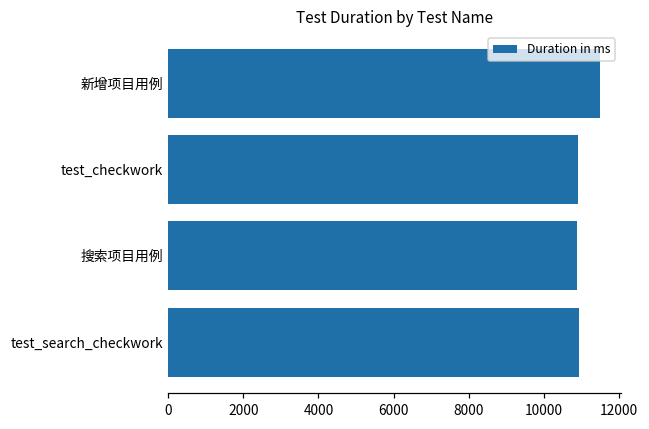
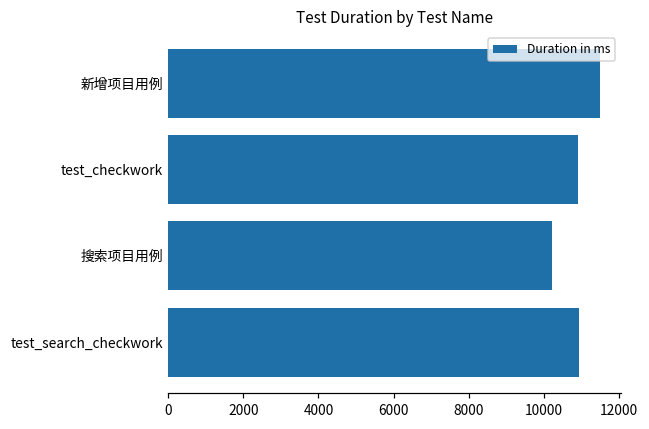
  {
    "新增项目用例": 11500,
    "test_checkwork": 10900,
-   "搜索项目用例": 10900,
+   "搜索项目用例": 10200,
    "test_search_checkwork": 10900
  }
